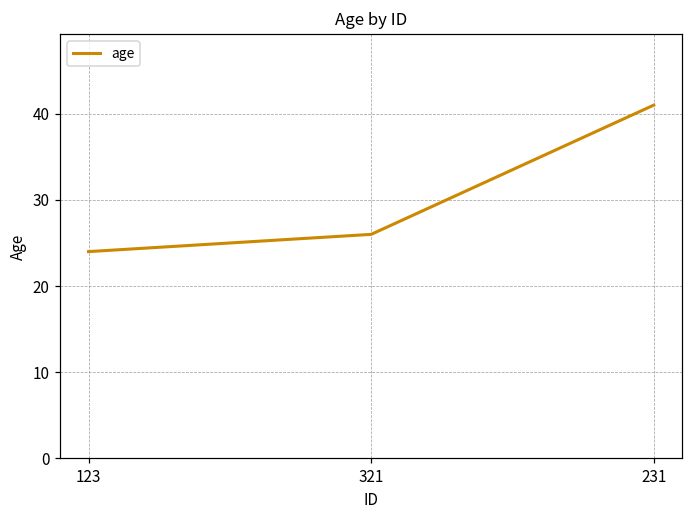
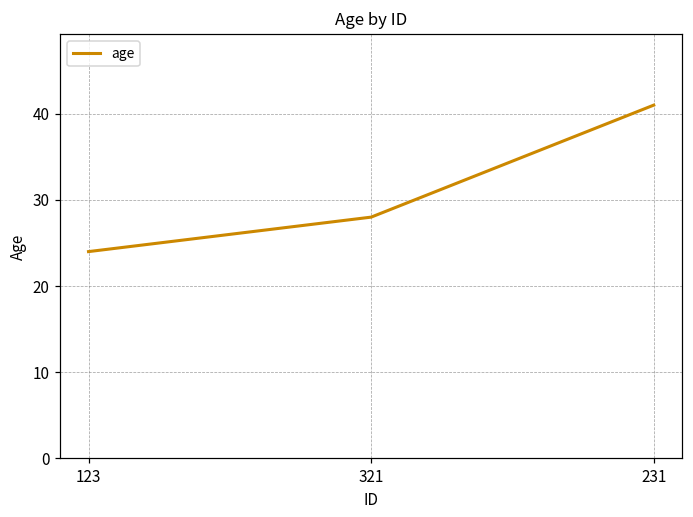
  {
    "123": 24,
-   "321": 26,
+   "321": 28,
    "231": 41
  }
